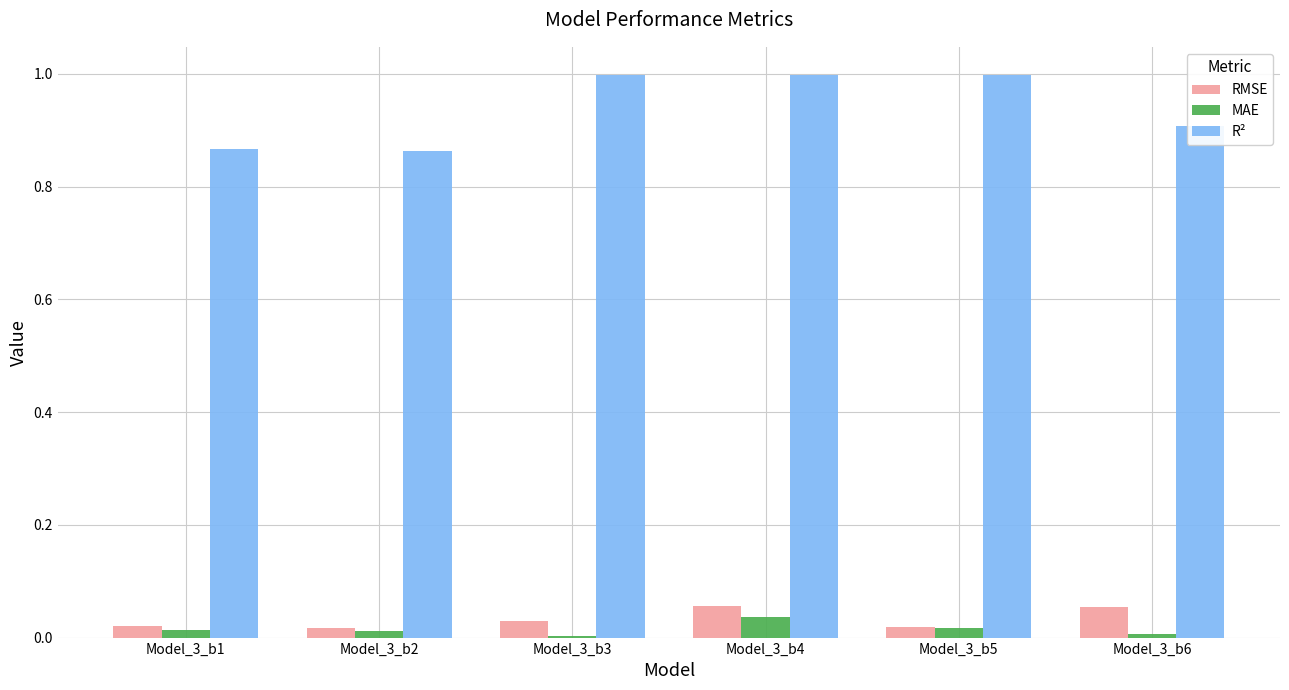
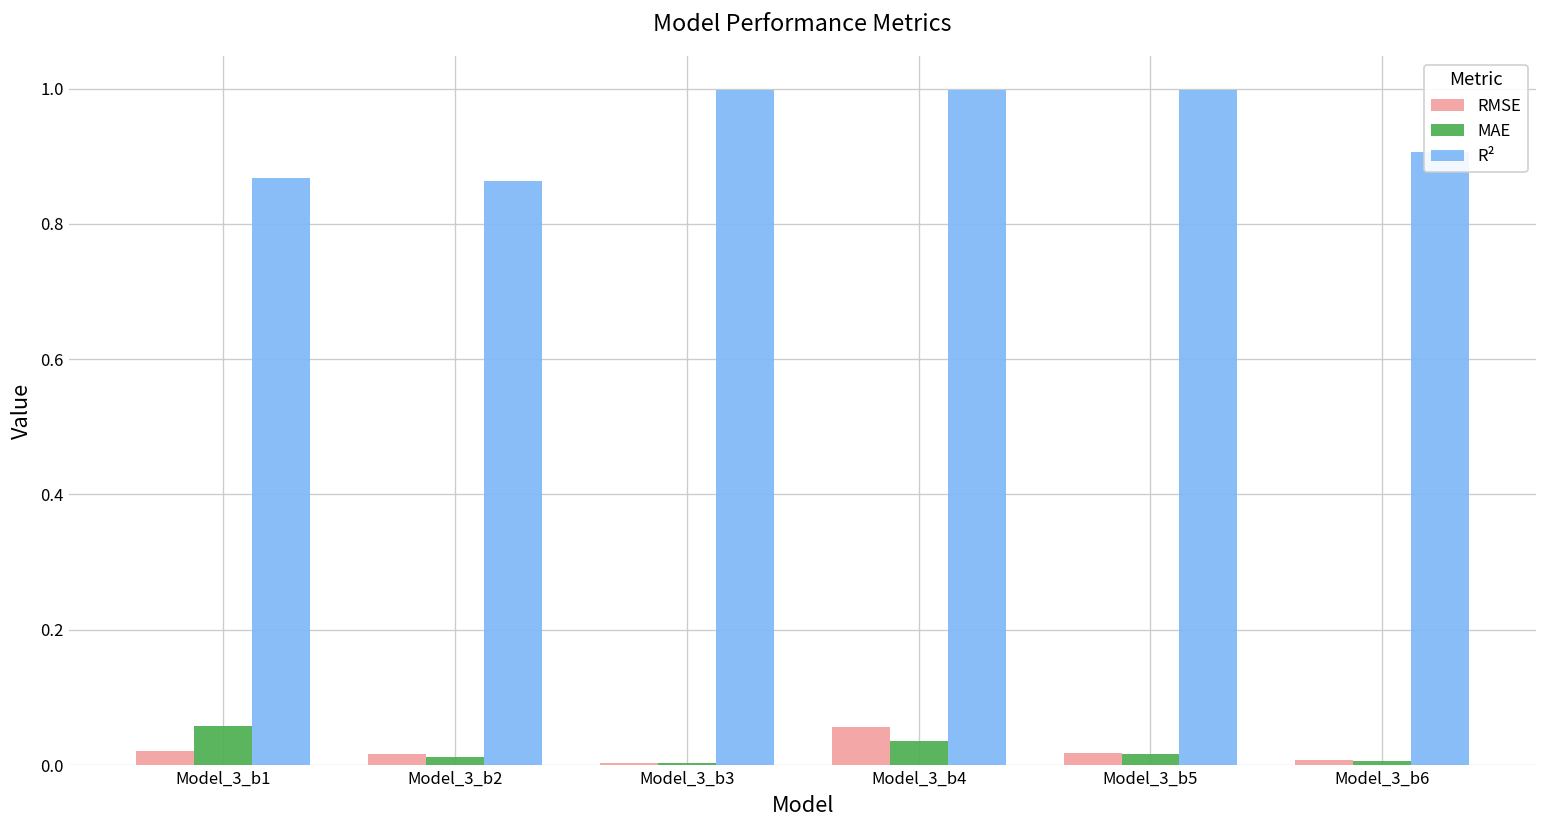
  {
    "RMSE": {
      "Model_3_b1": 0.02,
      "Model_3_b2": 0.02,
-     "Model_3_b3": 0.03,
+     "Model_3_b3": 0.00,
      "Model_3_b4": 0.06,
      "Model_3_b5": 0.02,
-     "Model_3_b6": 0.05
+     "Model_3_b6": 0.01
    },
    "MAE": {
-     "Model_3_b1": 0.01,
+     "Model_3_b1": 0.06,
      "Model_3_b2": 0.01,
      "Model_3_b4": 0.04,
      "Model_3_b5": 0.02,
      "Model_3_b6": 0.01
    },
    "R²": {
      "Model_3_b1": 0.87,
      "Model_3_b2": 0.86,
      "Model_3_b3": 1.00,
      "Model_3_b4": 1.00,
      "Model_3_b5": 1.00
    }
  }
